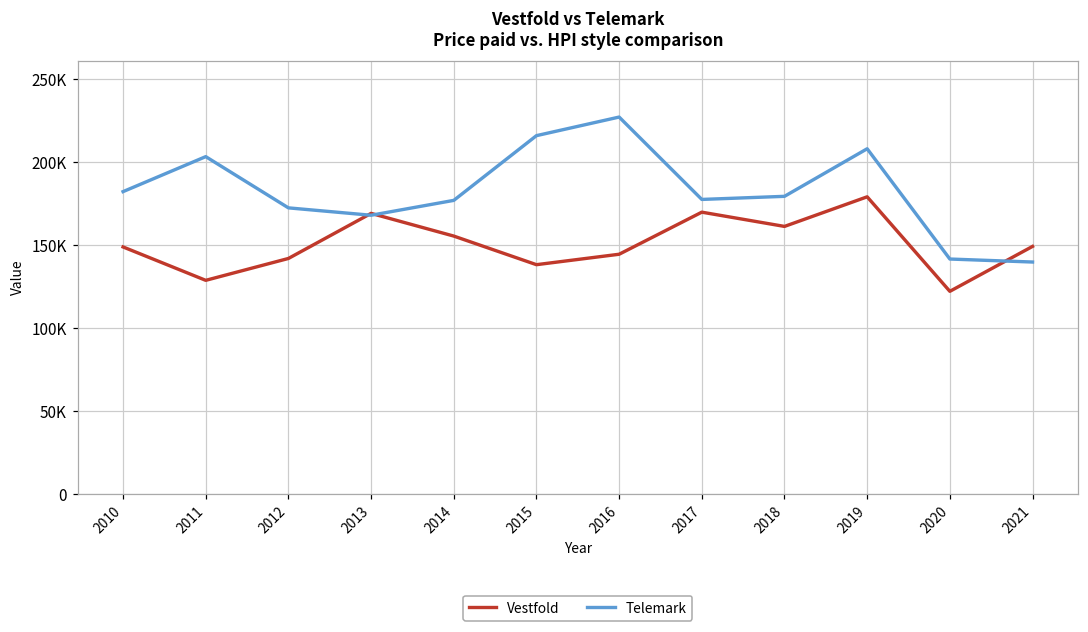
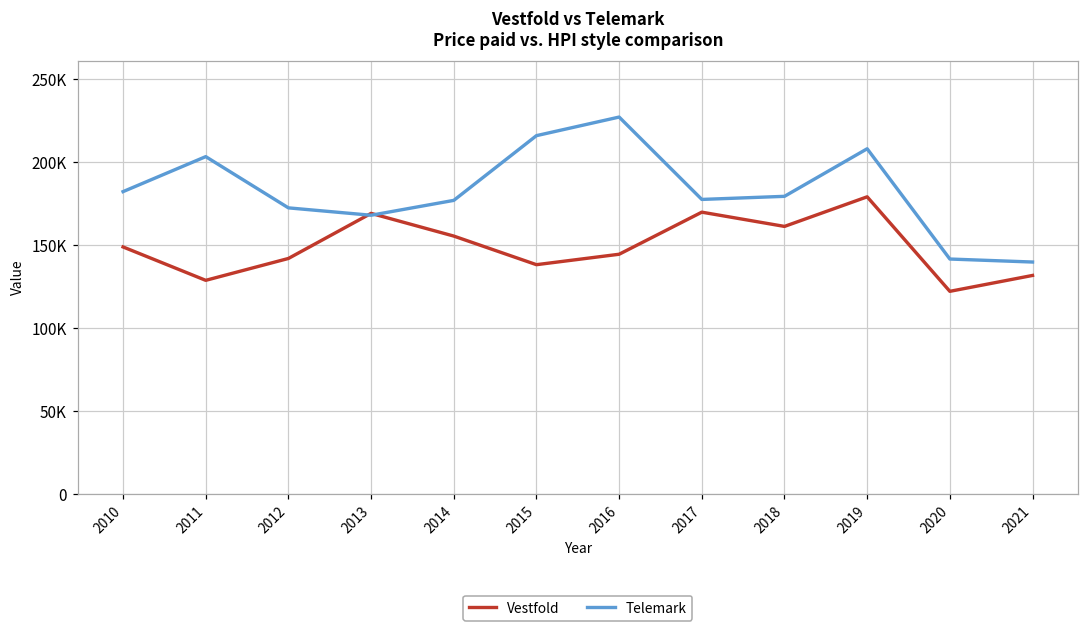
  {
    "Vestfold": {
      "2010": 149000,
      "2011": 129000,
      "2012": 142000,
      "2014": 155000,
      "2015": 138000,
      "2016": 144000,
      "2017": 170000,
      "2018": 161000,
      "2019": 179000,
      "2020": 122000,
-     "2021": 149000
+     "2021": 132000
    },
    "Telemark": {
      "2010": 182000,
      "2011": 203000,
      "2012": 172000,
      "2014": 177000,
      "2015": 216000,
      "2016": 227000,
      "2017": 177000,
      "2018": 179000,
      "2019": 208000,
      "2020": 141000,
      "2021": 140000
    }
  }
